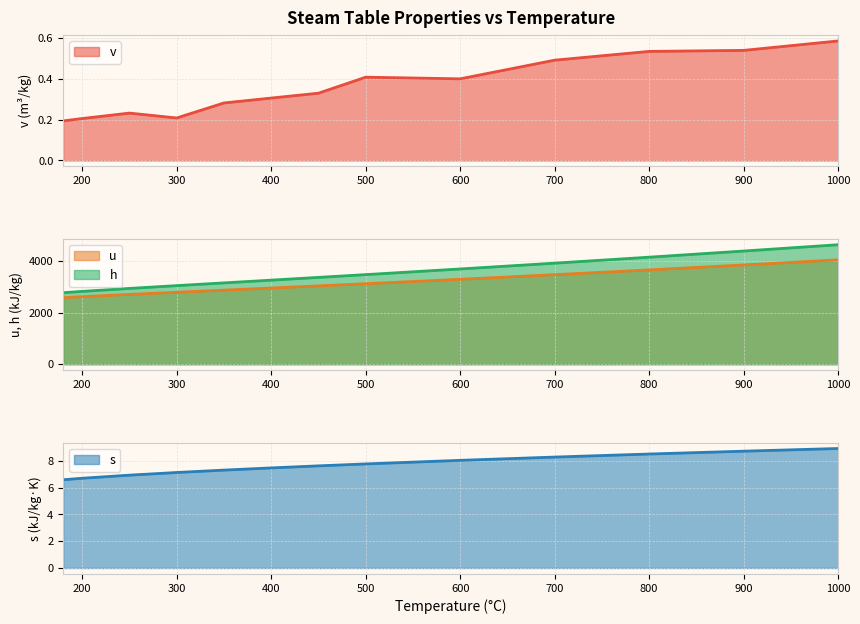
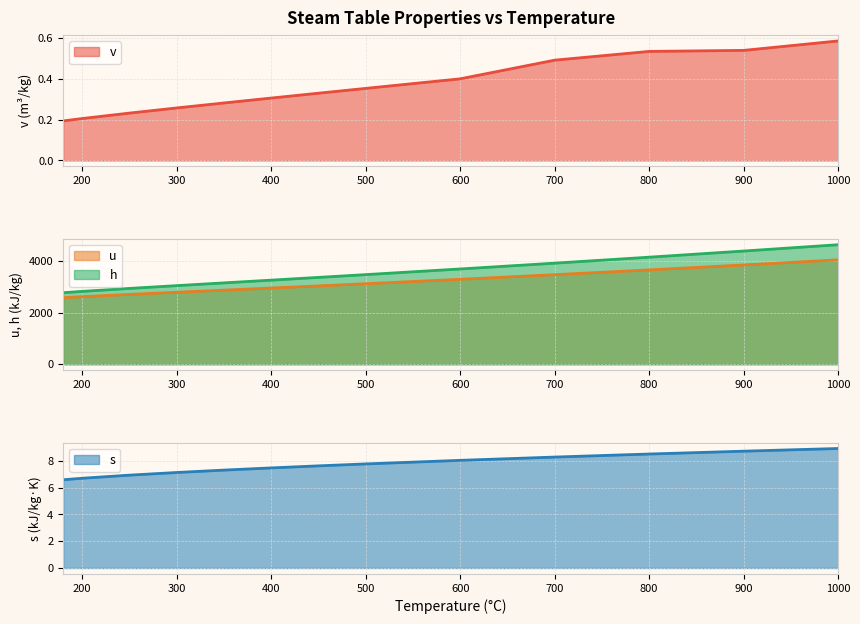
  {
    "Steam Table Properties vs Temperature": {
      "200": 0.21,
-     "300": 0.21,
+     "300": 0.26,
      "400": 0.31,
-     "500": 0.41,
+     "500": 0.35,
      "600": 0.40,
      "700": 0.49,
      "800": 0.54,
      "900": 0.54,
      "1000": 0.59
    }
  }
